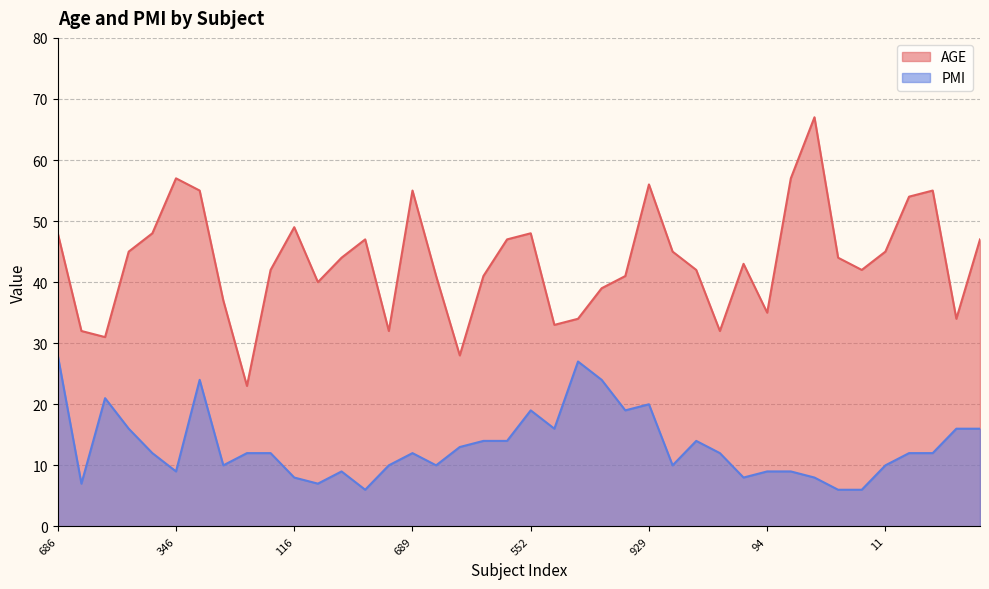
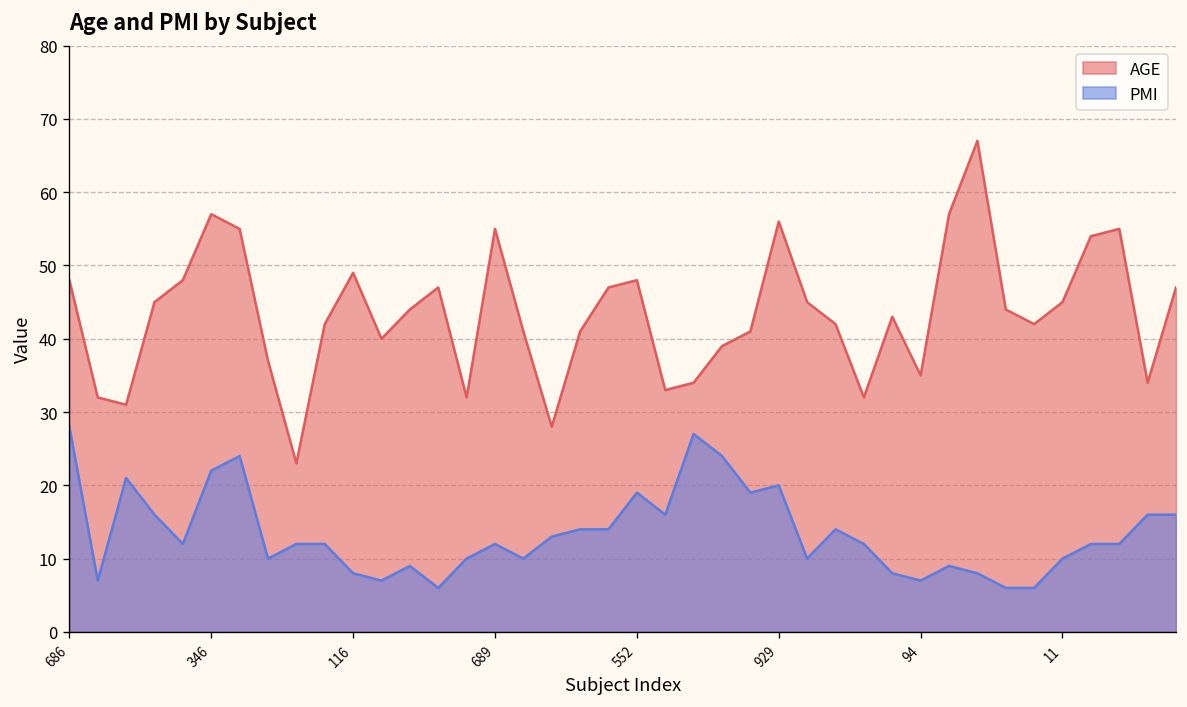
  {
    "AGE": {
      "686": 48,
      "346": 57,
      "116": 49,
      "689": 55,
      "552": 48,
      "929": 56,
      "94": 35,
      "11": 45
    },
    "PMI": {
      "686": 28,
-     "346": 9,
+     "346": 22,
      "116": 8,
      "689": 12,
      "552": 19,
      "929": 20,
-     "94": 9,
+     "94": 7,
      "11": 10
    }
  }
